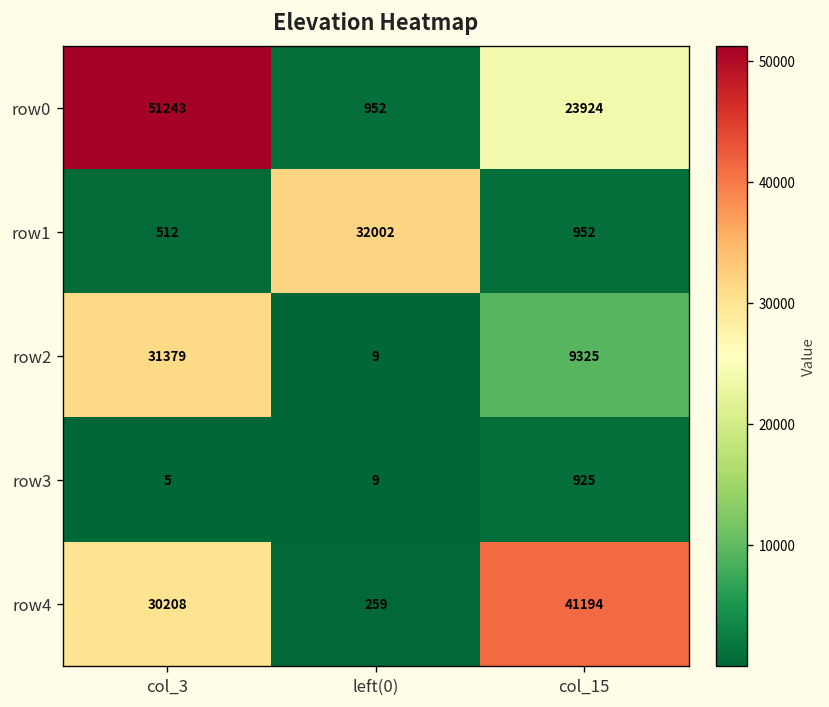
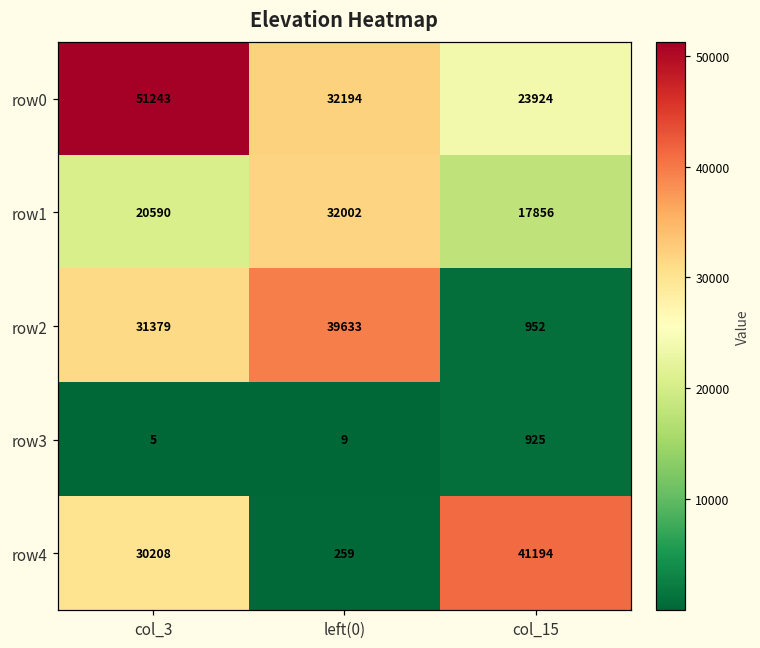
  {
    "row0": {
      "col_3": 51243,
-     "left(0)": 952,
+     "left(0)": 32194,
      "col_15": 23924
    },
    "row1": {
-     "col_3": 512,
+     "col_3": 20590,
      "left(0)": 32002,
-     "col_15": 952
+     "col_15": 17856
    },
    "row2": {
      "col_3": 31379,
-     "left(0)": 9,
-     "col_15": 9325
+     "left(0)": 39633,
+     "col_15": 952
    },
    "row3": {
      "col_3": 5,
      "left(0)": 9,
      "col_15": 925
    },
    "row4": {
      "col_3": 30208,
      "left(0)": 259,
      "col_15": 41194
    }
  }
